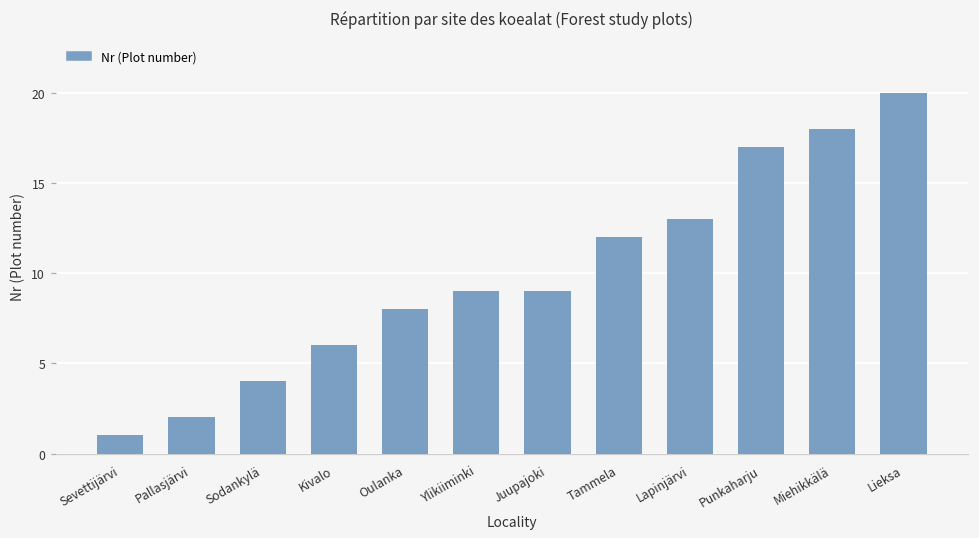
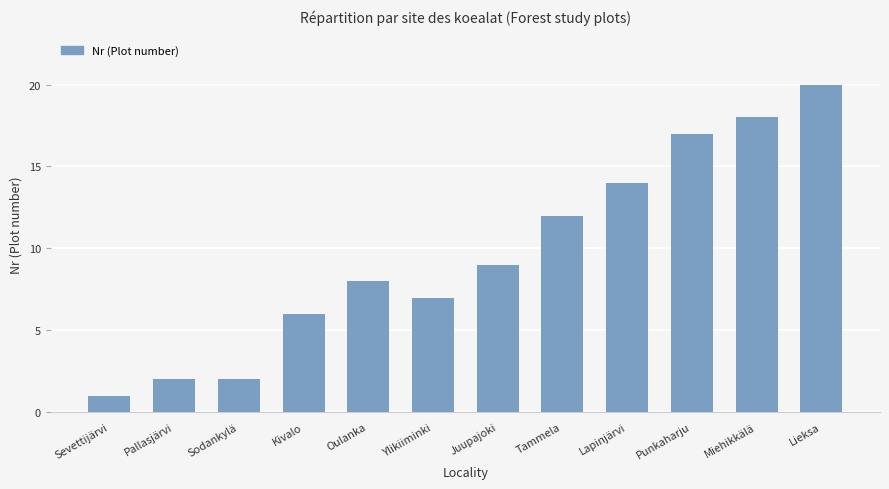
  {
    "Sevettijärvi": 1,
    "Pallasjärvi": 2,
-   "Sodankylä": 4,
+   "Sodankylä": 2,
    "Kivalo": 6,
    "Oulanka": 8,
-   "Ylikiiminki": 9,
+   "Ylikiiminki": 7,
    "Juupajoki": 9,
    "Tammela": 12,
-   "Lapinjärvi": 13,
+   "Lapinjärvi": 14,
    "Punkaharju": 17,
    "Miehikkälä": 18,
    "Lieksa": 20
  }
